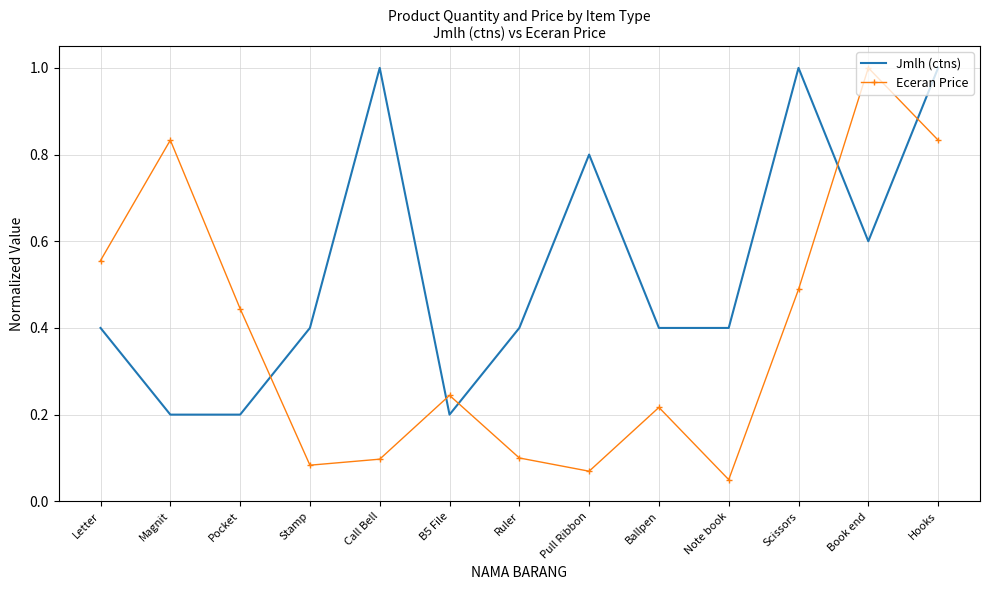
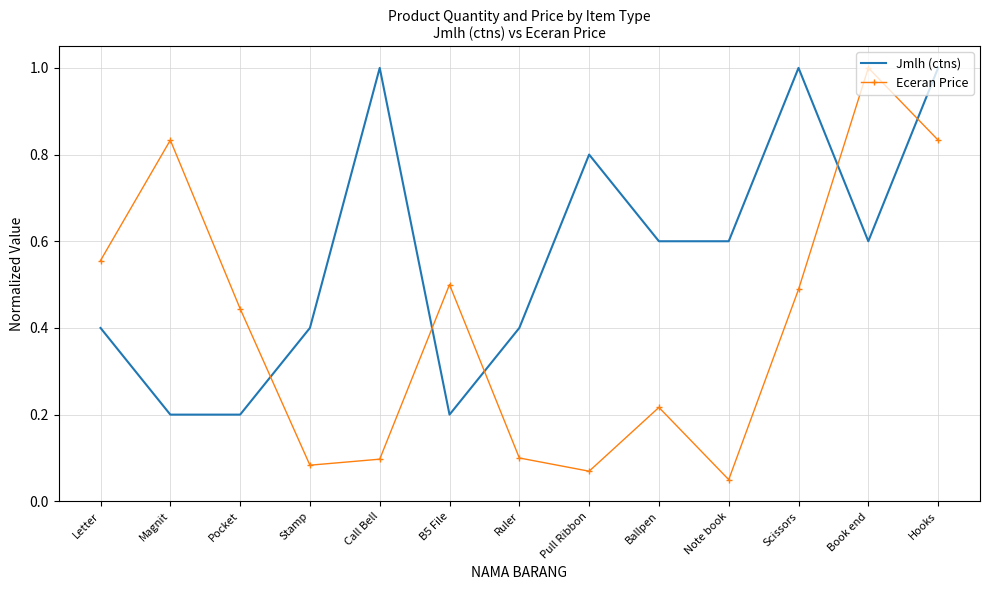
  {
    "Jmlh (ctns)": {
      "Letter": 0.40,
      "Magnit": 0.20,
      "Pocket": 0.20,
      "Stamp": 0.40,
      "Call Bell": 1.00,
      "B5 File": 0.20,
      "Ruler": 0.40,
      "Pull Ribbon": 0.80,
-     "Ballpen": 0.40,
-     "Note book": 0.40,
+     "Ballpen": 0.60,
+     "Note book": 0.60,
      "Scissors": 1.00,
      "Book end": 0.60
    },
    "Eceran Price": {
      "Letter": 0.56,
      "Magnit": 0.83,
      "Pocket": 0.44,
      "Stamp": 0.08,
      "Call Bell": 0.10,
-     "B5 File": 0.24,
+     "B5 File": 0.50,
      "Ruler": 0.10,
      "Pull Ribbon": 0.07,
      "Ballpen": 0.22,
      "Note book": 0.05,
      "Scissors": 0.49,
      "Hooks": 0.83
    }
  }
